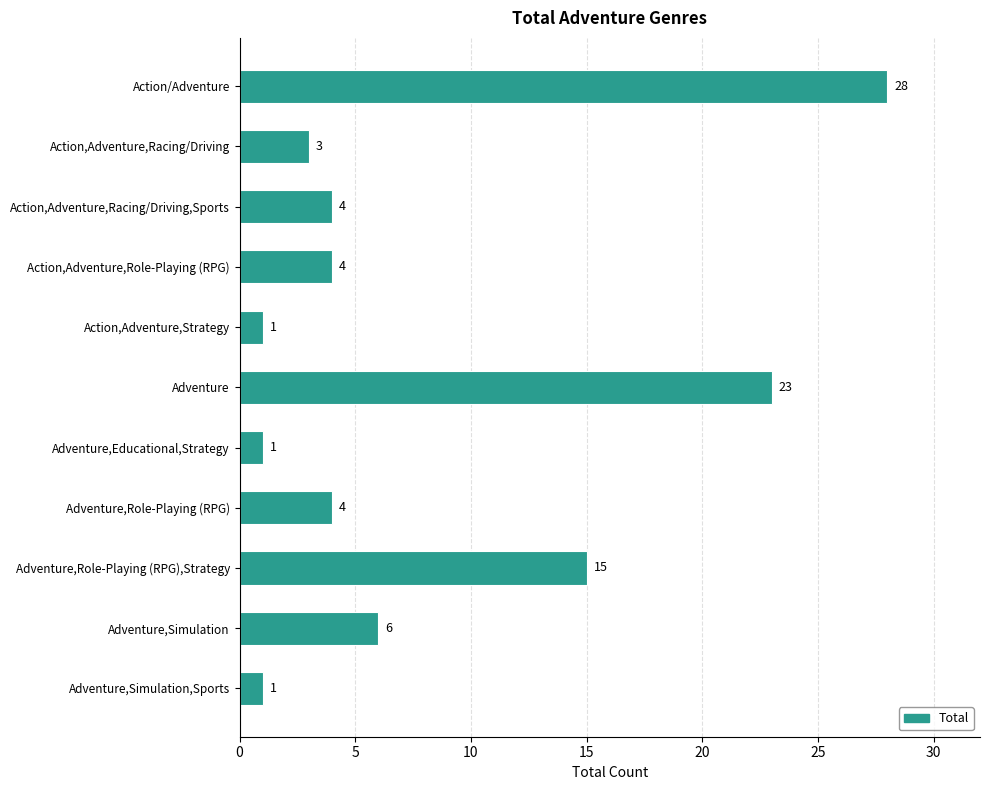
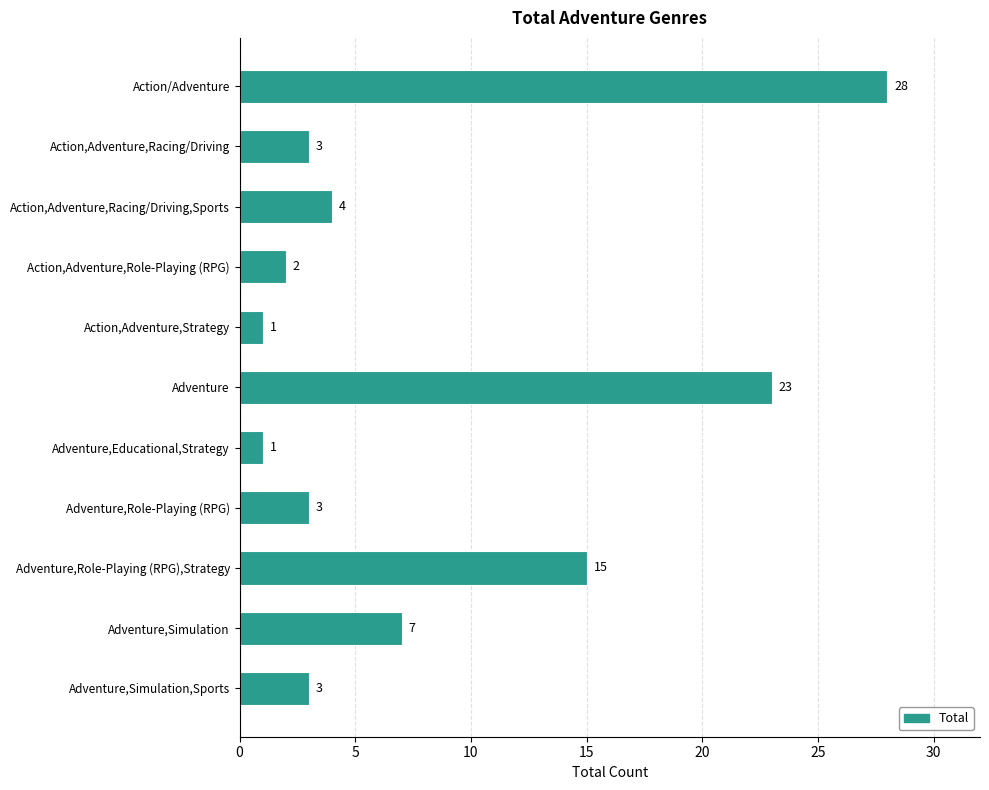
  {
    "Action/Adventure": 28,
    "Action,Adventure,Racing/Driving": 3,
    "Action,Adventure,Racing/Driving,Sports": 4,
-   "Action,Adventure,Role-Playing (RPG)": 4,
+   "Action,Adventure,Role-Playing (RPG)": 2,
    "Action,Adventure,Strategy": 1,
    "Adventure": 23,
    "Adventure,Educational,Strategy": 1,
-   "Adventure,Role-Playing (RPG)": 4,
+   "Adventure,Role-Playing (RPG)": 3,
    "Adventure,Role-Playing (RPG),Strategy": 15,
-   "Adventure,Simulation": 6,
-   "Adventure,Simulation,Sports": 1
+   "Adventure,Simulation": 7,
+   "Adventure,Simulation,Sports": 3
  }
